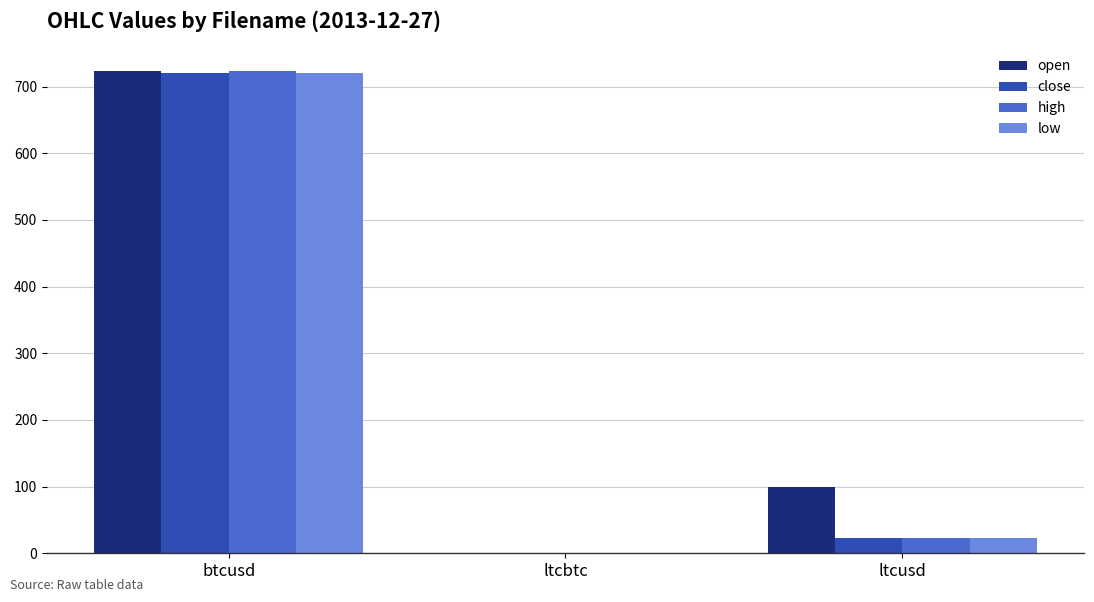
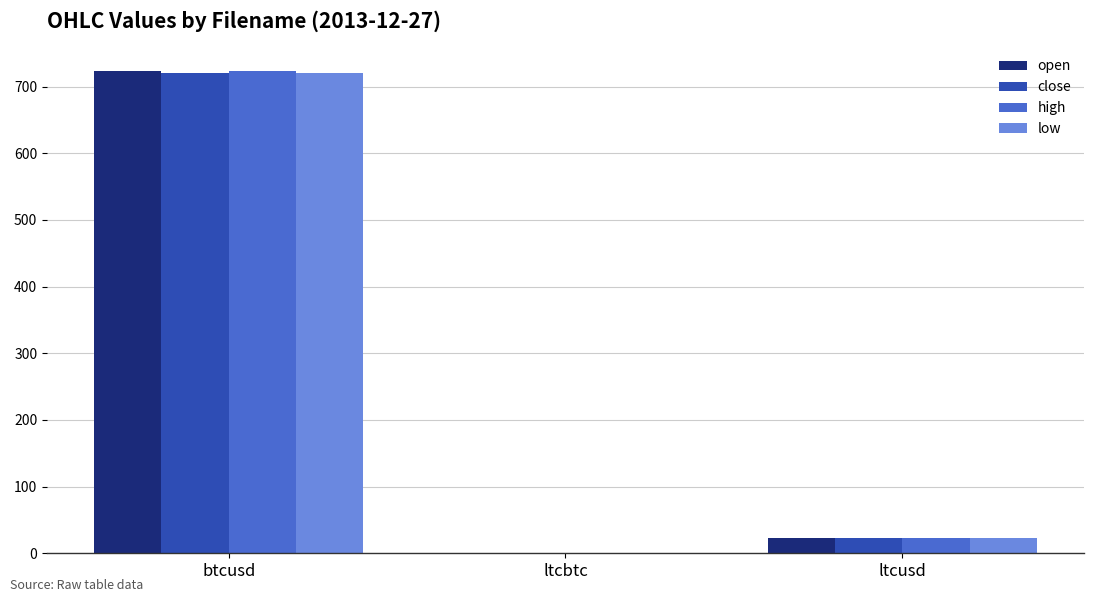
  {
    "open": {
      "btcusd": 720,
-     "ltcusd": 100
+     "ltcusd": 20
    }
  }
